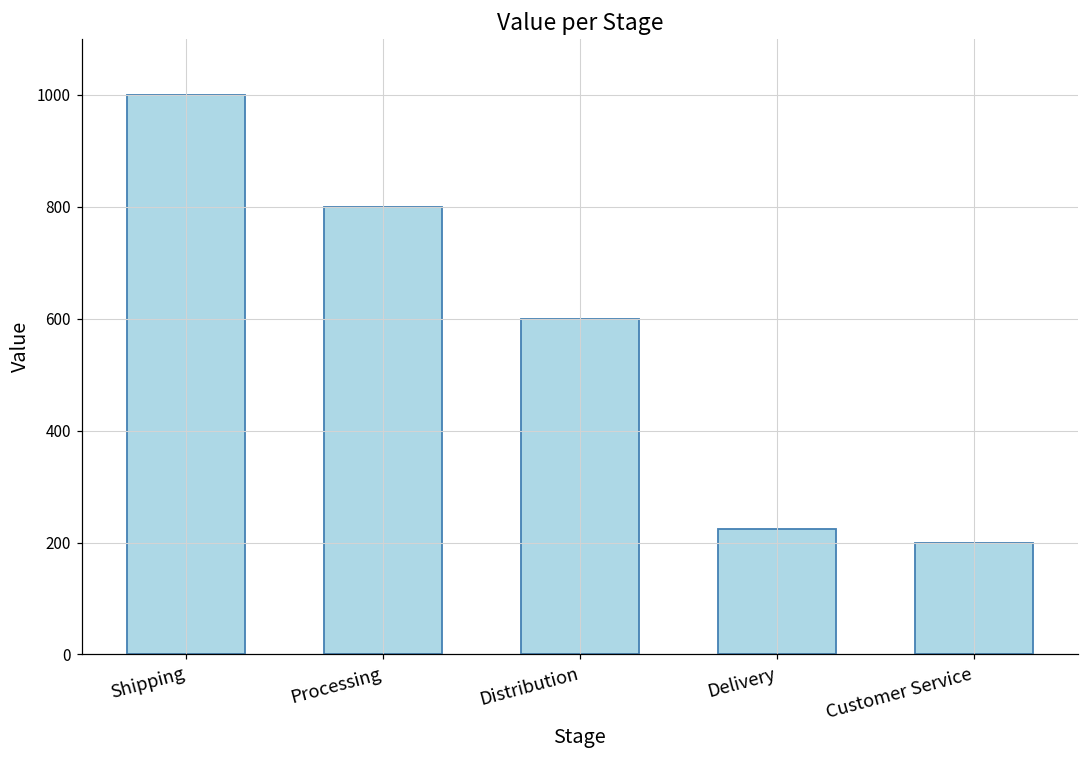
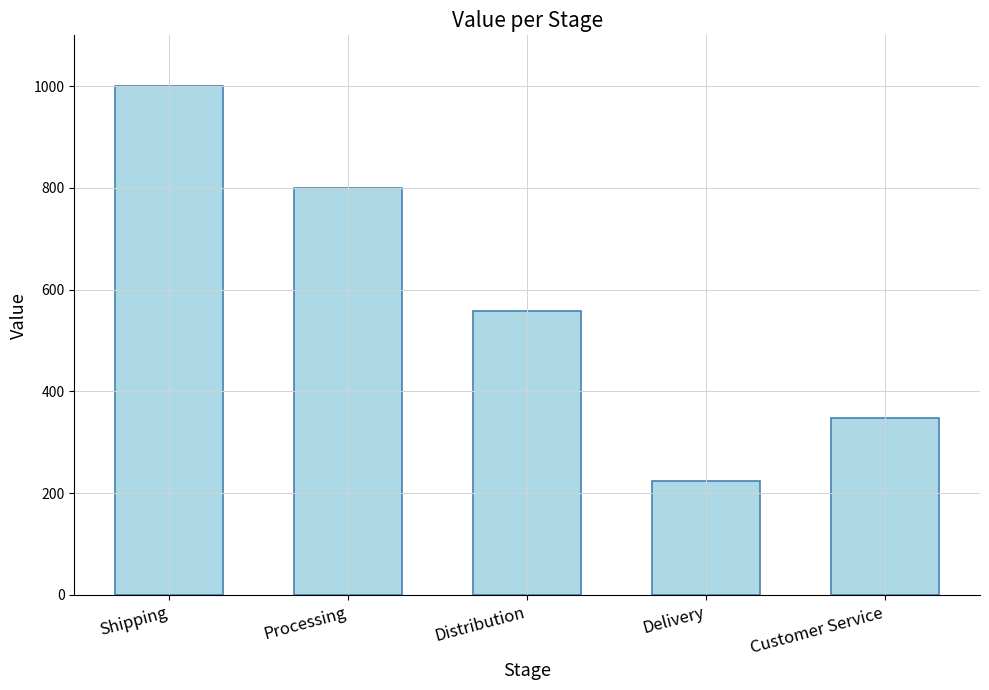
  {
    "Shipping": 1000,
    "Processing": 800,
-   "Distribution": 600,
+   "Distribution": 560,
    "Delivery": 220,
-   "Customer Service": 200
+   "Customer Service": 350
  }
